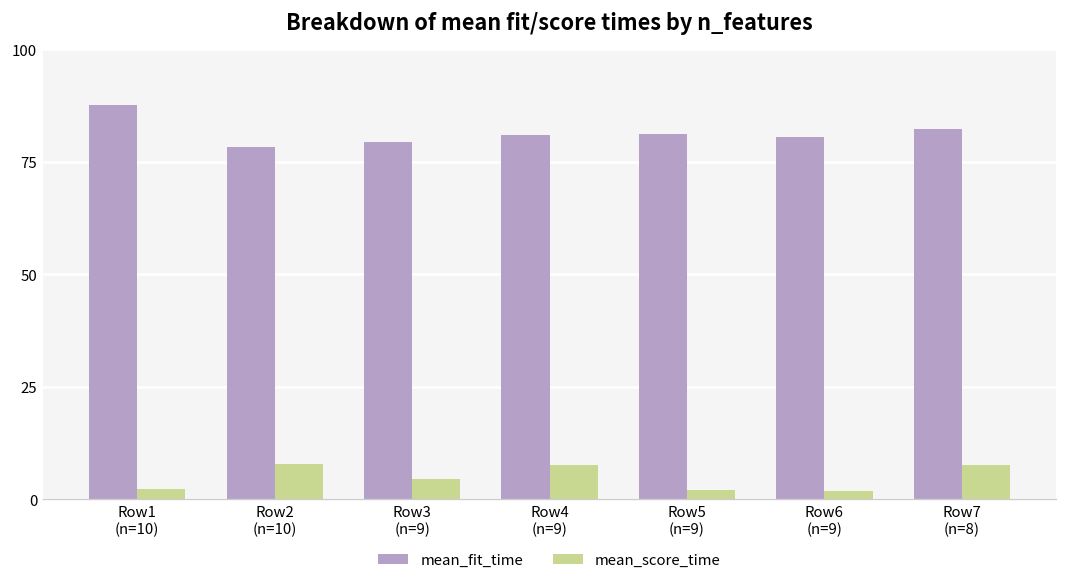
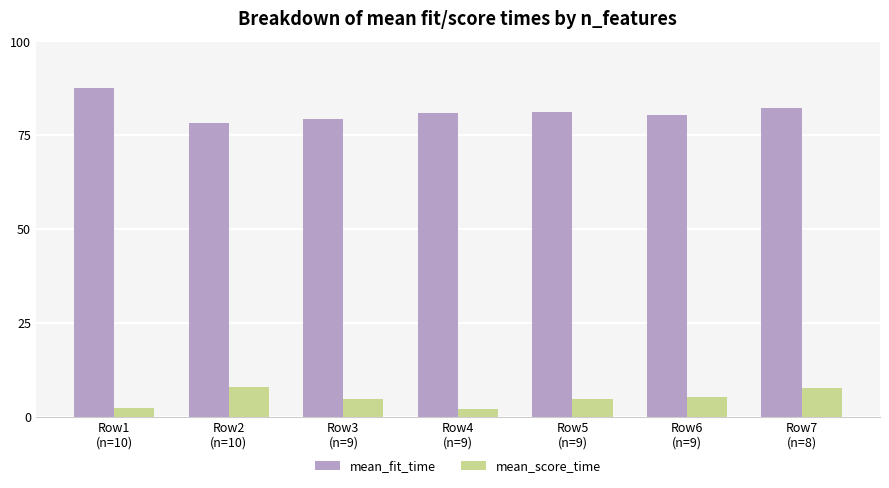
  {
    "mean_fit_time": {
      "Row1 (n=10)": 88,
      "Row2 (n=10)": 78,
      "Row3 (n=9)": 79,
      "Row4 (n=9)": 81,
      "Row5 (n=9)": 81,
      "Row6 (n=9)": 80,
      "Row7 (n=8)": 82
    },
    "mean_score_time": {
      "Row1 (n=10)": 2,
      "Row2 (n=10)": 8,
      "Row3 (n=9)": 5,
-     "Row4 (n=9)": 8,
-     "Row5 (n=9)": 2,
-     "Row6 (n=9)": 2,
+     "Row4 (n=9)": 2,
+     "Row5 (n=9)": 5,
+     "Row6 (n=9)": 5,
      "Row7 (n=8)": 8
    }
  }
